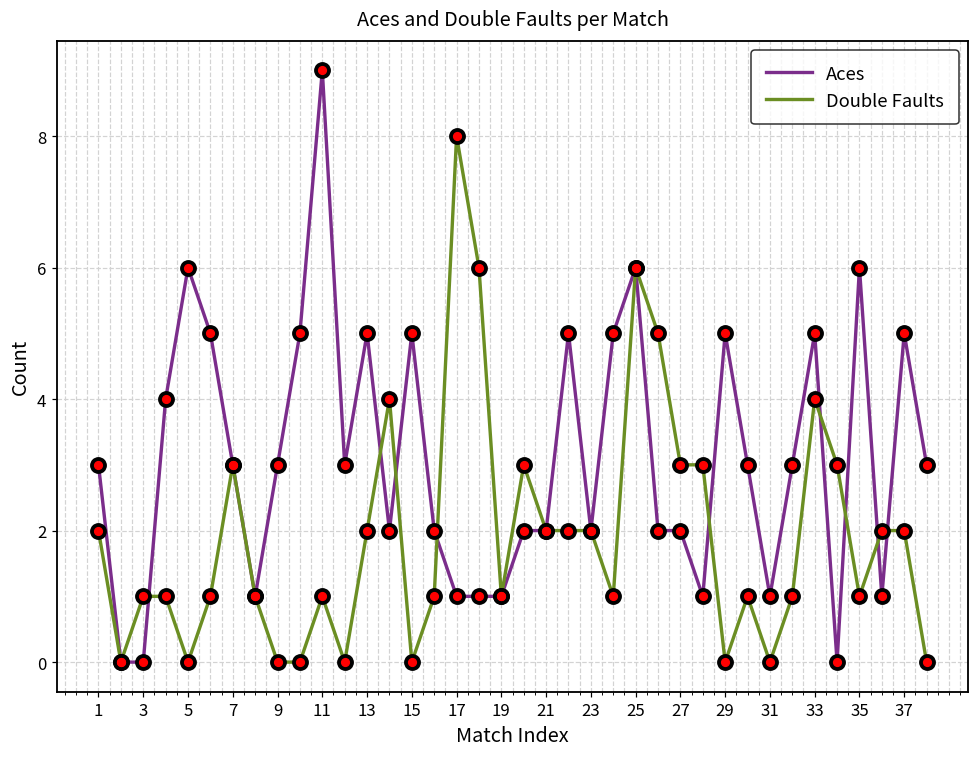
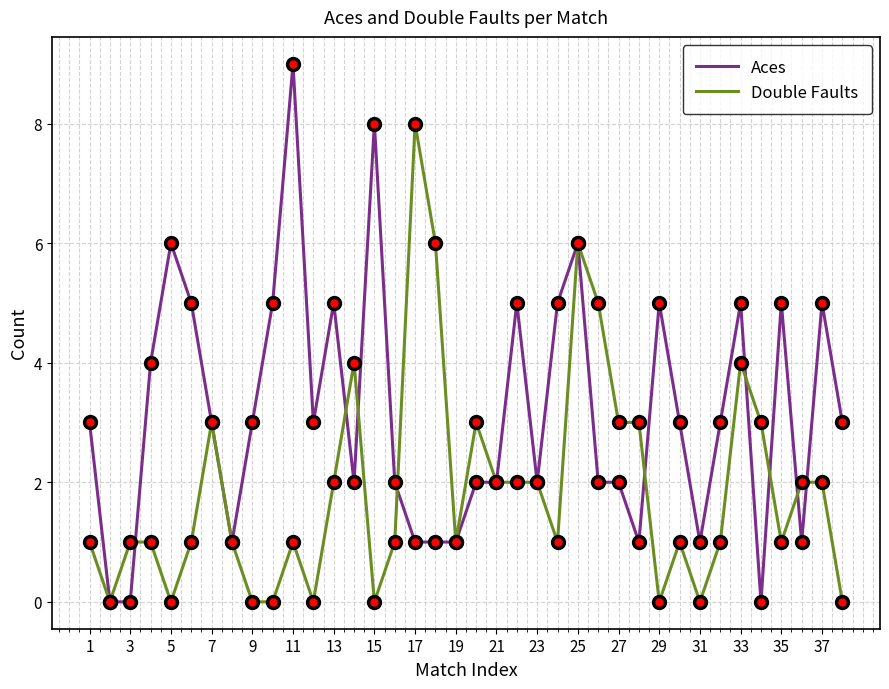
  {
    "Aces": {
      "1": 3,
      "3": 0,
      "5": 6,
      "9": 3,
      "11": 9,
      "13": 5,
-     "15": 5,
+     "15": 8,
      "17": 1,
      "27": 2,
      "29": 5,
      "31": 1,
      "33": 5,
-     "35": 6,
+     "35": 5,
      "37": 5
    },
    "Double Faults": {
-     "1": 2,
+     "1": 1,
      "3": 1,
      "5": 0,
      "9": 0,
      "11": 1,
      "13": 2,
      "15": 0,
      "17": 8,
      "27": 3,
      "29": 0,
      "31": 0,
      "33": 4,
      "35": 1,
      "37": 2
    }
  }
